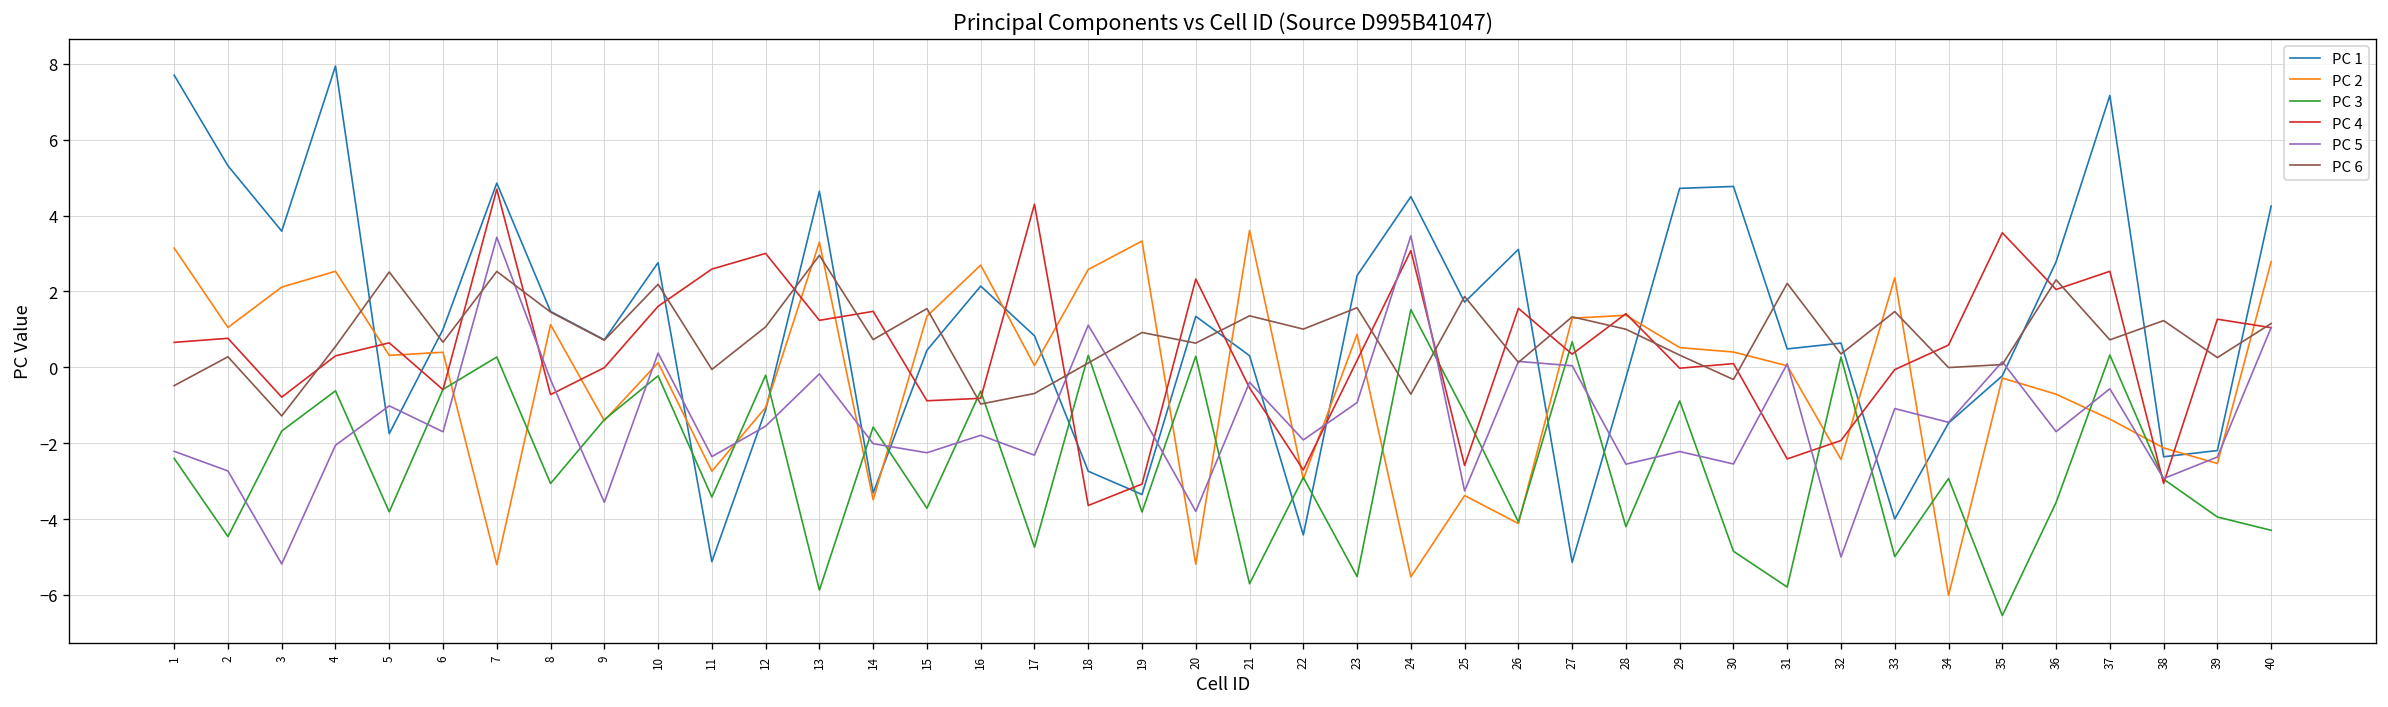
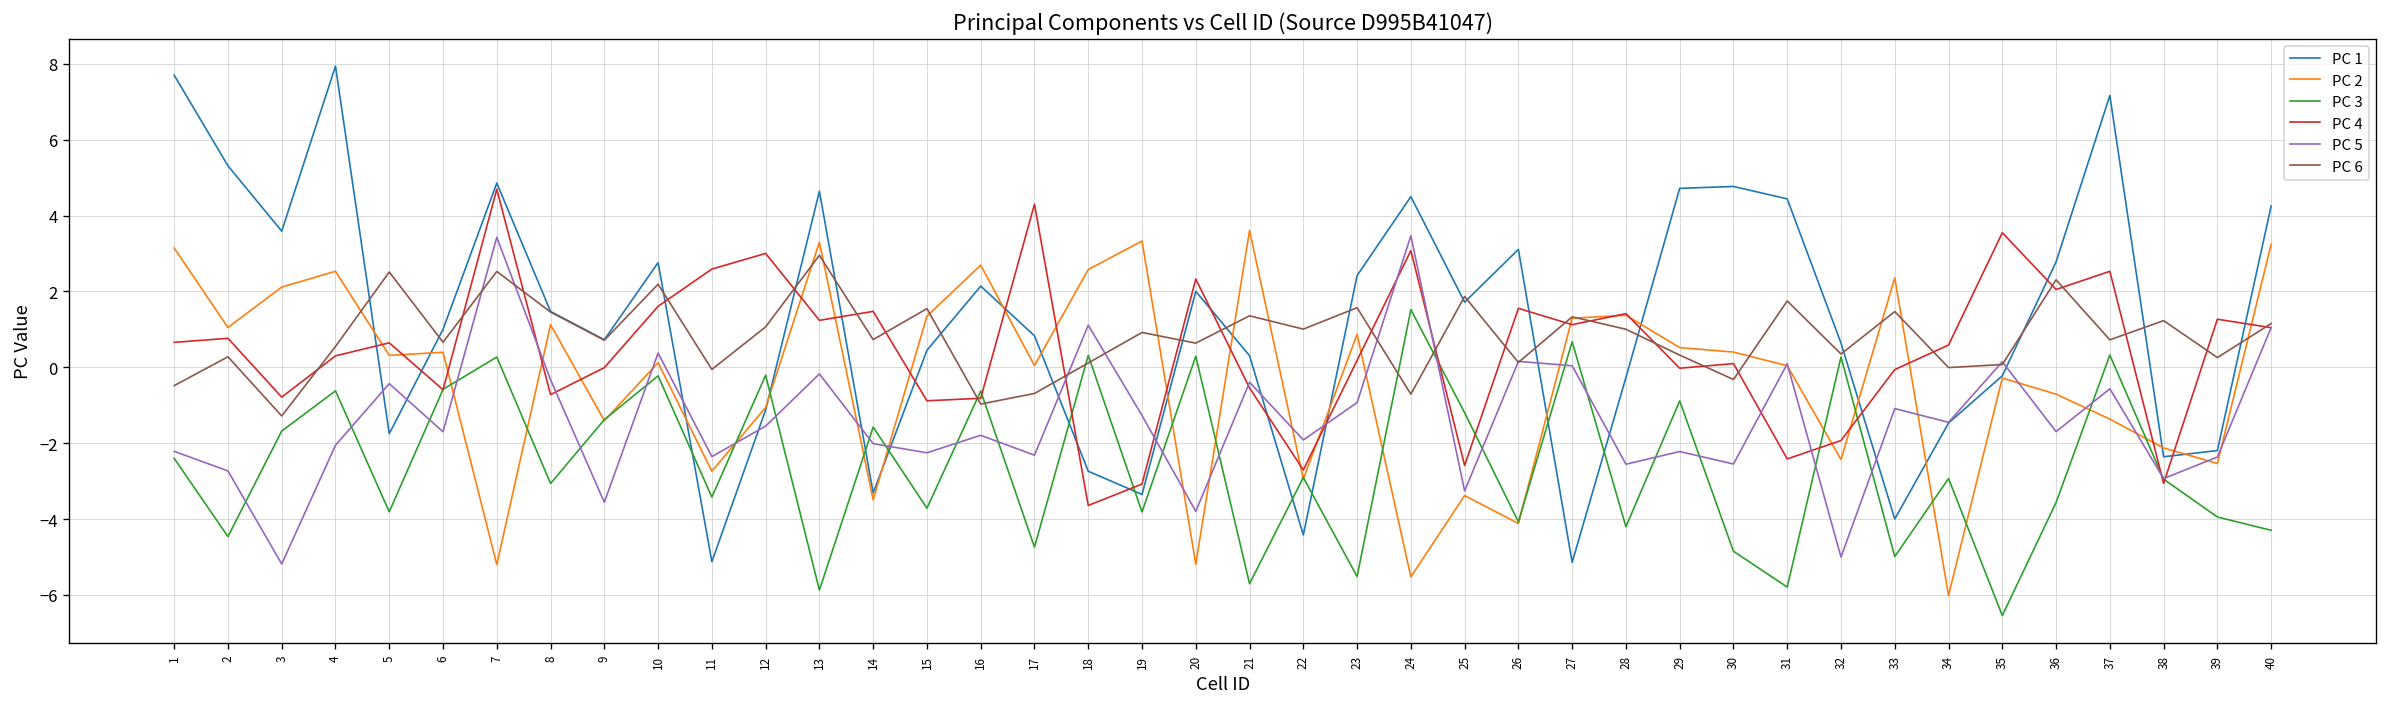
  {
    "PC 1": {
      "1": 7.7,
      "2": 5.3,
      "3": 3.6,
      "4": 7.9,
      "5": -1.7,
      "6": 1.0,
      "7": 4.9,
      "10": 2.8,
      "11": -5.1,
      "13": 4.6,
      "14": -3.3,
      "15": 0.4,
      "16": 2.1,
      "17": 0.8,
      "18": -2.7,
      "19": -3.4,
-     "20": 1.3,
+     "20": 2.0,
      "21": 0.3,
      "22": -4.4,
      "23": 2.4,
      "24": 4.5,
      "25": 1.7,
      "26": 3.1,
      "27": -5.1,
      "28": -0.3,
      "29": 4.7,
      "30": 4.8,
-     "31": 0.5,
+     "31": 4.4,
      "32": 0.6,
      "33": -4.0,
      "36": 2.8,
      "37": 7.2,
      "38": -2.4,
      "39": -2.2,
      "40": 4.3
    },
    "PC 2": {
      "1": 3.1,
      "2": 1.1,
      "3": 2.1,
      "4": 2.5,
      "5": 0.3,
      "6": 0.4,
      "7": -5.2,
      "8": 1.1,
      "10": 0.1,
      "11": -2.7,
      "13": 3.3,
      "14": -3.5,
      "15": 1.3,
      "16": 2.7,
      "17": 0.0,
      "18": 2.6,
      "19": 3.3,
      "20": -5.2,
      "21": 3.6,
      "23": 0.9,
      "24": -5.5,
      "25": -3.4,
      "29": 0.5,
      "30": 0.4,
      "32": -2.4,
      "33": 2.4,
      "34": -6.0,
      "36": -0.7,
      "37": -1.4,
      "38": -2.1,
      "39": -2.5,
-     "40": 2.8
+     "40": 3.2
    },
    "PC 4": {
      "1": 0.7,
      "2": 0.8,
      "3": -0.8,
      "4": 0.3,
      "5": 0.6,
      "7": 4.7,
      "8": -0.7,
      "9": 0.0,
      "10": 1.6,
      "11": 2.6,
      "12": 3.0,
      "13": 1.2,
      "14": 1.5,
      "15": -0.9,
      "16": -0.8,
      "17": 4.3,
      "18": -3.6,
      "19": -3.1,
      "20": 2.3,
      "21": -0.5,
      "22": -2.7,
      "23": 0.2,
      "24": 3.1,
      "25": -2.6,
      "26": 1.6,
-     "27": 0.3,
+     "27": 1.1,
      "29": 0.0,
      "30": 0.1,
      "31": -2.4,
      "32": -1.9,
      "33": -0.1,
      "34": 0.6,
      "35": 3.5,
      "36": 2.1,
      "37": 2.5,
      "38": -3.1,
      "39": 1.3
    },
    "PC 5": {
      "1": -2.2,
      "2": -2.7,
      "3": -5.2,
      "4": -2.1,
-     "5": -1.0,
+     "5": -0.4,
      "6": -1.7,
      "7": 3.4,
      "8": -0.3,
      "9": -3.6,
      "10": 0.4,
      "11": -2.4,
      "12": -1.6,
      "13": -0.2,
      "14": -2.0,
      "15": -2.3,
      "16": -1.8,
      "17": -2.3,
      "18": 1.1,
      "19": -1.3,
      "20": -3.8,
      "21": -0.4,
      "22": -1.9,
      "23": -0.9,
      "24": 3.5,
      "25": -3.3,
      "27": 0.0,
      "28": -2.6,
      "29": -2.2,
      "30": -2.5,
      "32": -5.0,
      "33": -1.1,
      "36": -1.7,
      "37": -0.6,
      "39": -2.4
    },
    "PC 6": {
      "1": -0.5,
      "2": 0.3,
      "3": -1.3,
      "4": 0.5,
      "5": 2.5,
      "6": 0.7,
      "7": 2.5,
      "10": 2.2,
      "11": -0.1,
      "12": 1.1,
      "13": 3.0,
      "14": 0.7,
      "15": 1.5,
      "16": -1.0,
      "17": -0.7,
      "18": 0.1,
      "19": 0.9,
      "20": 0.6,
      "21": 1.4,
      "22": 1.0,
      "23": 1.6,
      "24": -0.7,
      "25": 1.9,
      "28": 1.0,
      "29": 0.3,
      "30": -0.3,
-     "31": 2.2,
+     "31": 1.7,
      "33": 1.5,
      "34": 0.0,
      "36": 2.3,
      "37": 0.7,
      "38": 1.2,
      "39": 0.3,
      "40": 1.2
    }
  }
